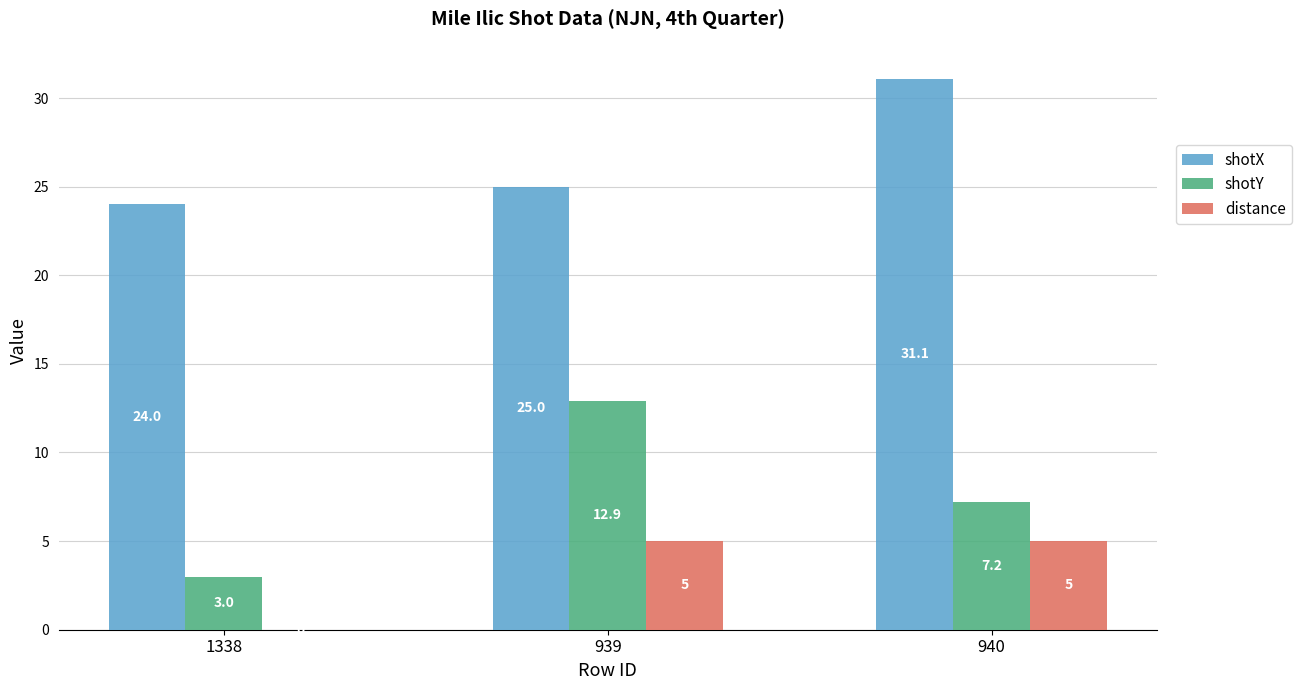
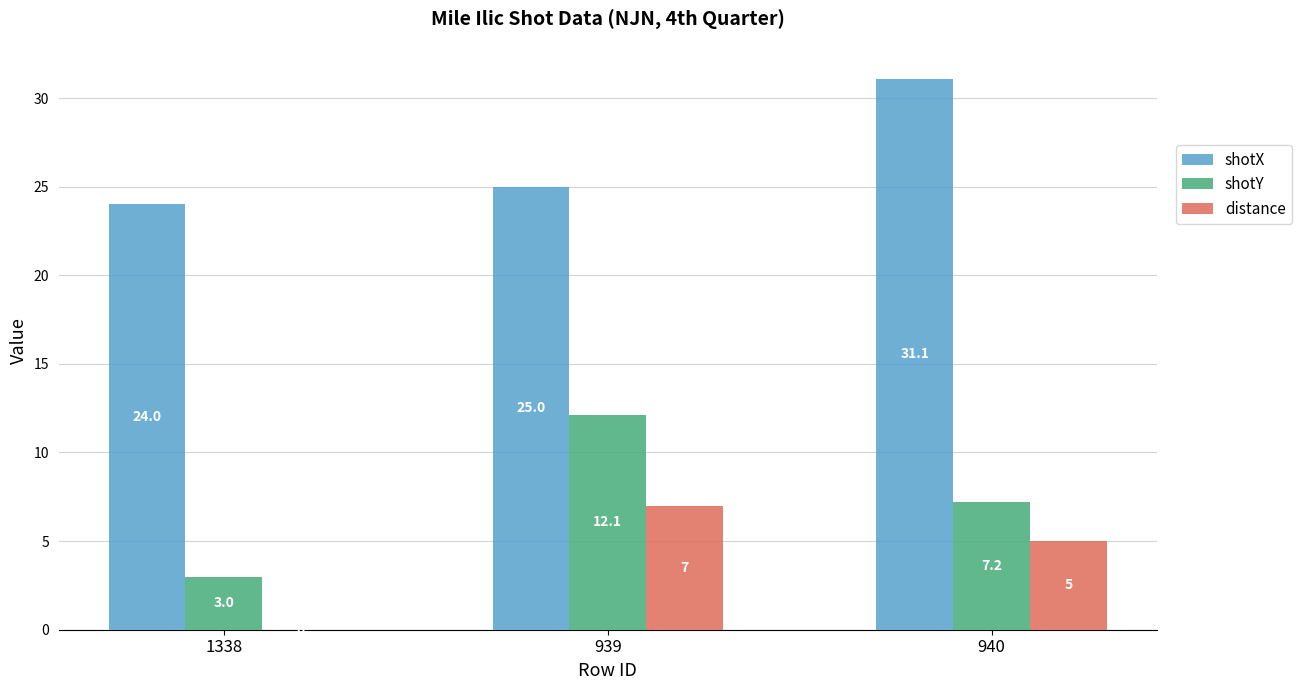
  {
    "shotX": {
      "1338": 24.0,
      "939": 25.0,
      "940": 31.1
    },
    "shotY": {
      "1338": 3.0,
-     "939": 12.9,
+     "939": 12.1,
      "940": 7.2
    },
    "distance": {
-     "939": 5,
+     "939": 7,
      "940": 5
    }
  }
